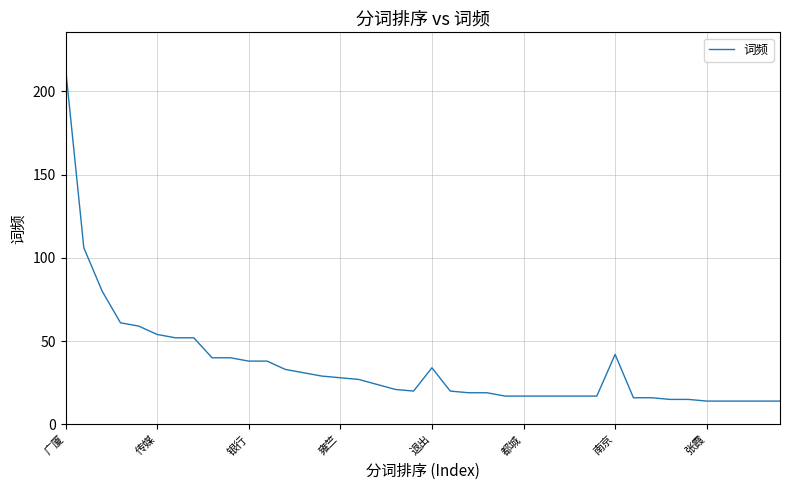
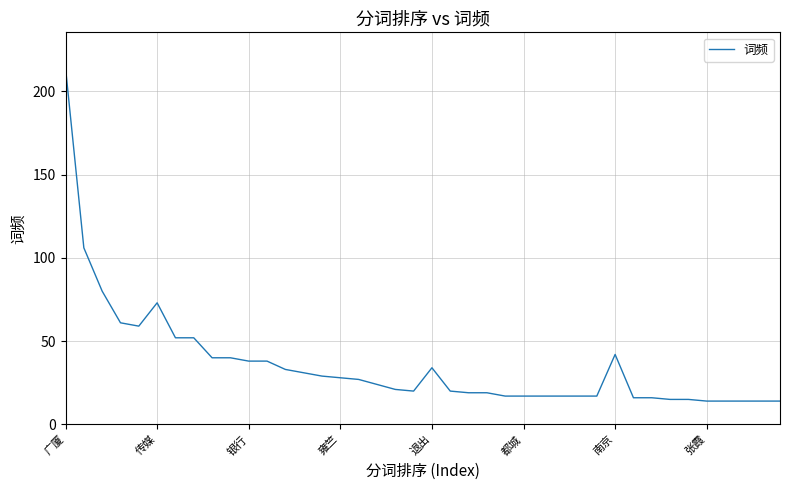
  {
    "广厦": 214,
-   "传媒": 54,
+   "传媒": 73,
    "银行": 38,
    "雍竺": 28,
    "退出": 34,
    "都城": 17,
    "南京": 42,
    "张霞": 14
  }
